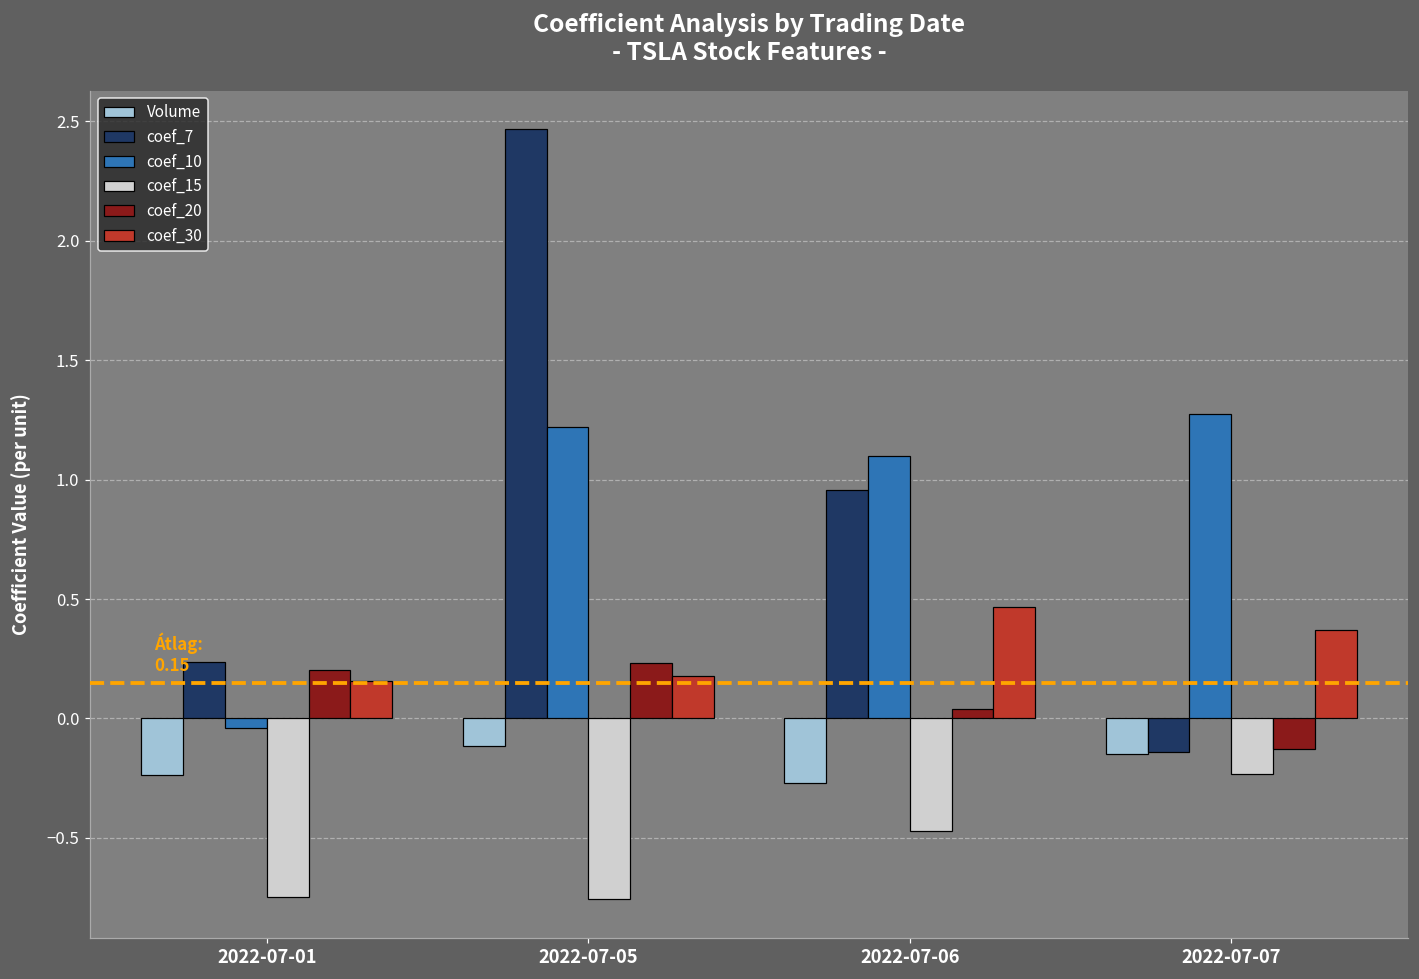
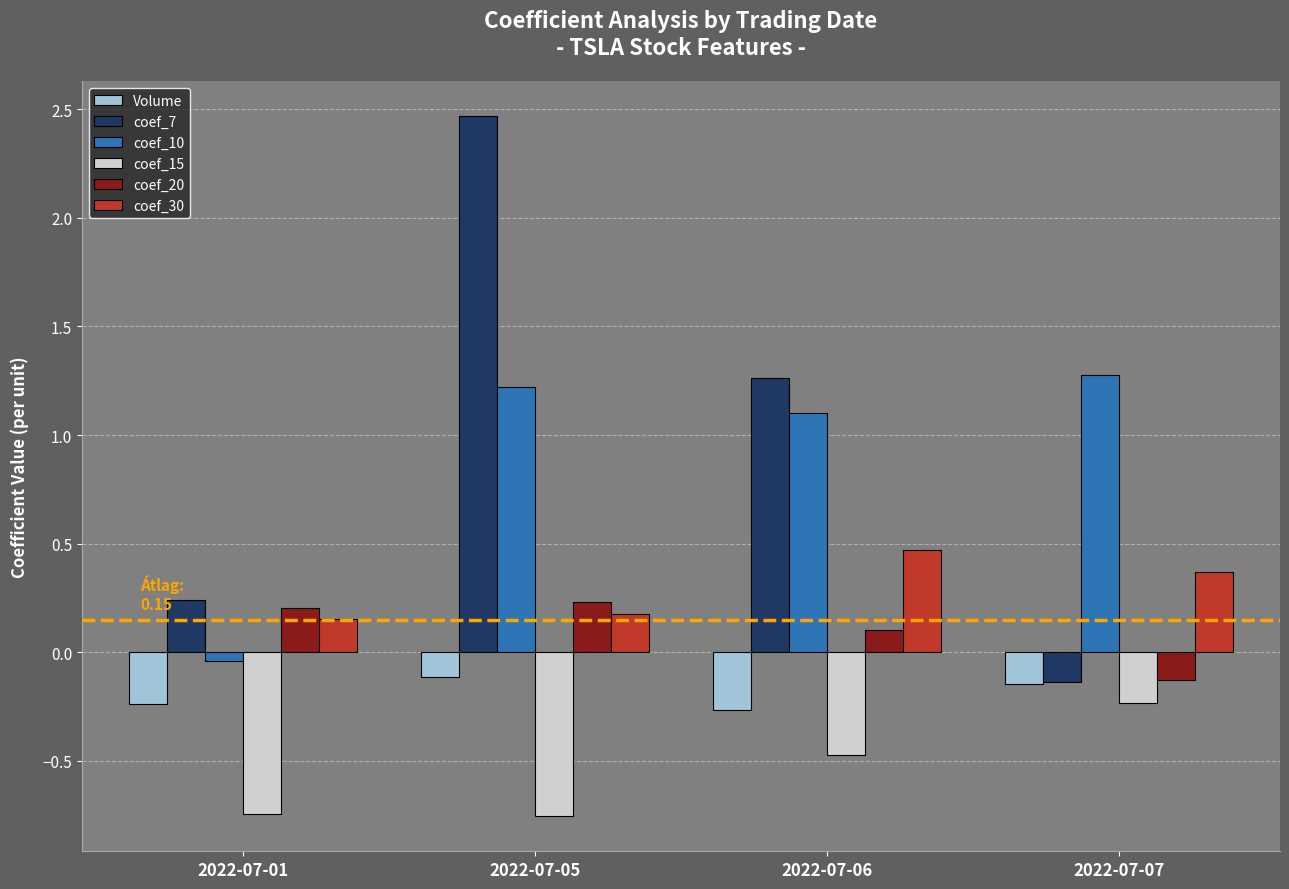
  {
    "coef_7": {
      "2022-07-05": 2.47,
-     "2022-07-06": 0.96,
+     "2022-07-06": 1.26,
      "2022-07-07": -0.14
    },
    "coef_10": {
      "2022-07-01": -0.04,
      "2022-07-05": 1.22,
      "2022-07-06": 1.10,
      "2022-07-07": 1.27
    },
    "coef_20": {
      "2022-07-01": 0.20,
      "2022-07-05": 0.23,
-     "2022-07-06": 0.04,
+     "2022-07-06": 0.10,
      "2022-07-07": -0.13
    },
    "coef_30": {
      "2022-07-01": 0.15,
      "2022-07-05": 0.18,
      "2022-07-06": 0.47,
      "2022-07-07": 0.37
    }
  }
